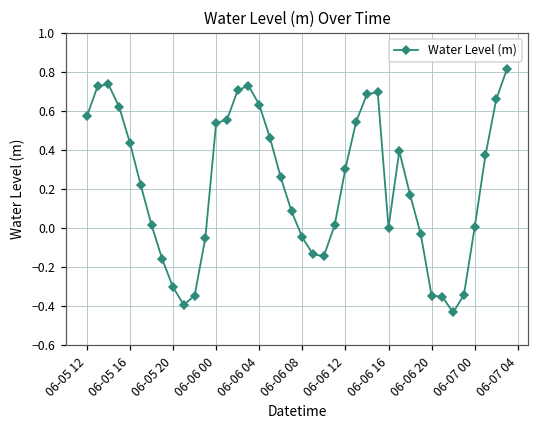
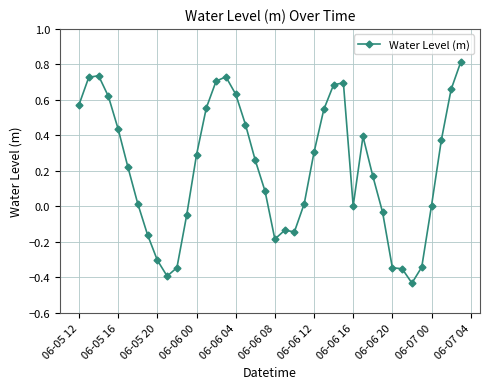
  {
    "06-05 12": 0.57,
    "06-05 16": 0.44,
    "06-05 20": -0.30,
-   "06-06 00": 0.54,
+   "06-06 00": 0.29,
    "06-06 04": 0.63,
-   "06-06 08": -0.05,
+   "06-06 08": -0.18,
    "06-06 12": 0.30,
    "06-06 16": 0.00,
    "06-06 20": -0.35,
    "06-07 00": 0.00
  }
